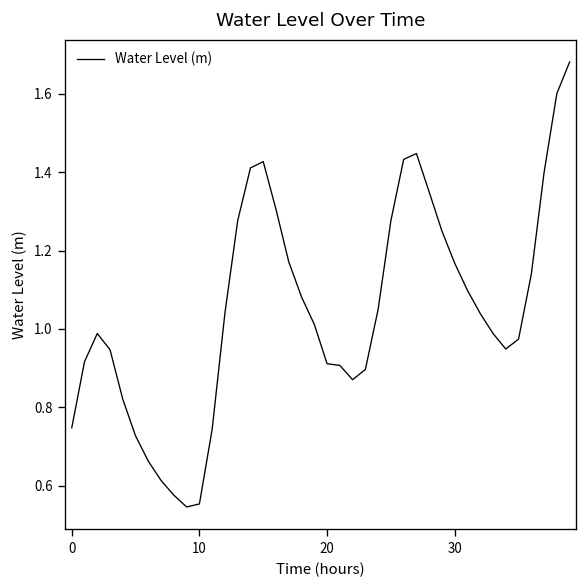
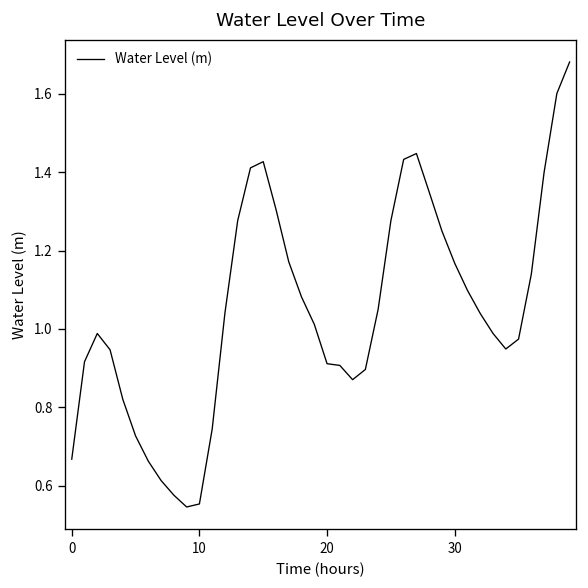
  {
-   "0": 0.75,
+   "0": 0.67,
    "10": 0.55,
    "20": 0.91,
    "30": 1.17
  }
